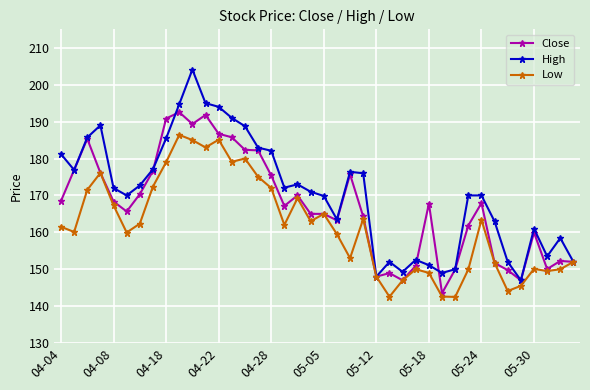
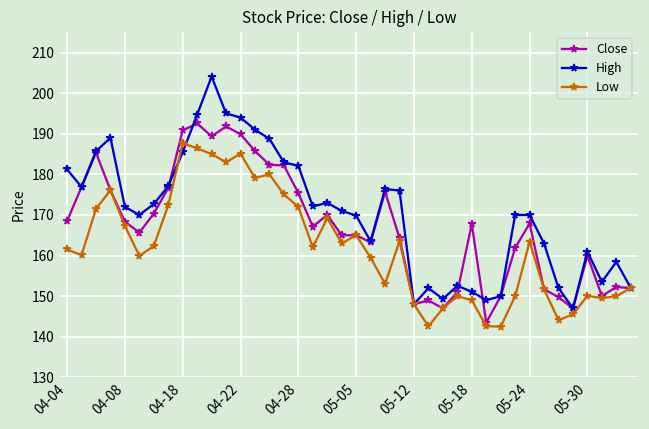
  {
    "Close": {
      "04-04": 169,
      "04-08": 168,
      "04-18": 191,
-     "04-22": 187,
+     "04-22": 190,
      "04-28": 175,
      "05-18": 168,
      "05-24": 168,
      "05-30": 160
    },
    "High": {
      "04-04": 181,
      "04-08": 172,
      "04-18": 185,
      "04-22": 194,
      "04-28": 182,
      "05-05": 170,
      "05-18": 151,
      "05-24": 170,
      "05-30": 161
    },
    "Low": {
      "04-04": 162,
      "04-08": 167,
-     "04-18": 179,
+     "04-18": 188,
      "04-22": 185,
      "04-28": 172,
      "05-18": 149,
      "05-24": 163,
      "05-30": 150
    }
  }
